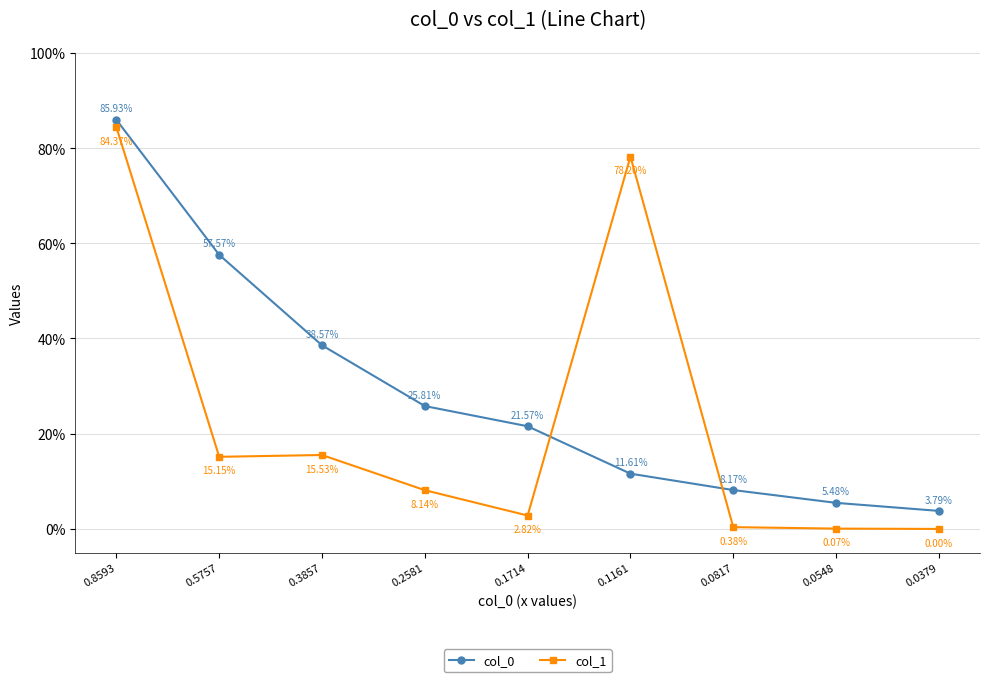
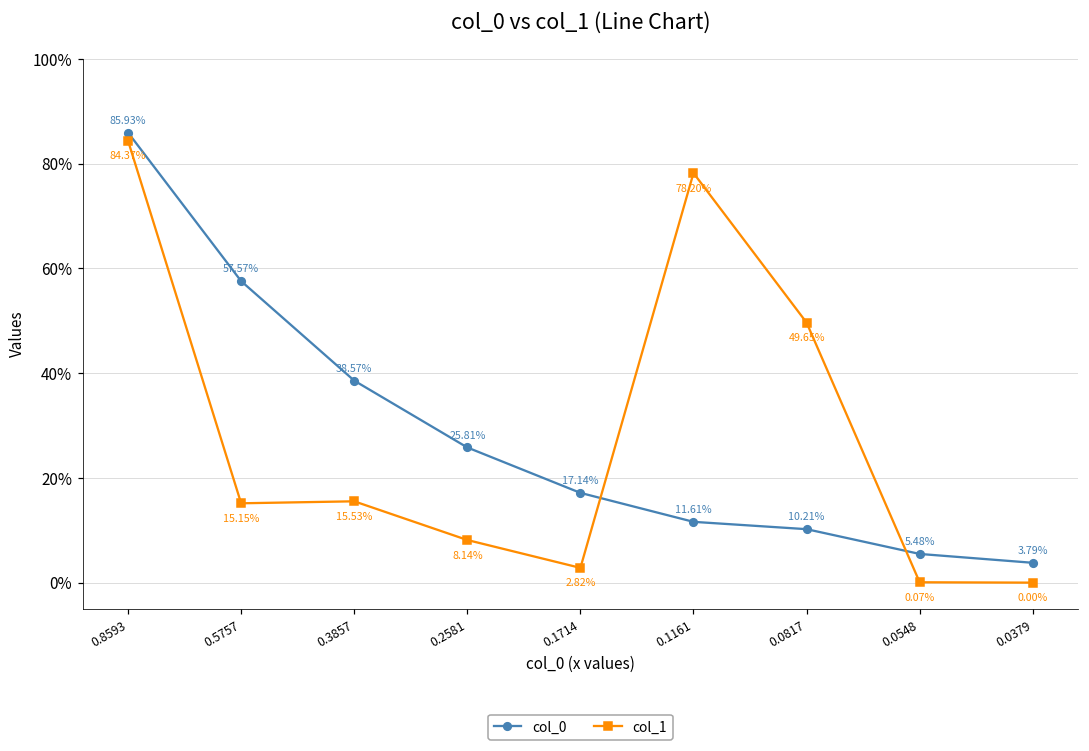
  {
    "col_0": {
      "0.8593": "85.93%",
      "0.5757": "57.57%",
      "0.3857": "38.57%",
      "0.2581": "25.81%",
-     "0.1714": "21.57%",
+     "0.1714": "17.14%",
      "0.1161": "11.61%",
-     "0.0817": "8.17%",
+     "0.0817": "10.21%",
      "0.0548": "5.48%",
      "0.0379": "3.79%"
    },
    "col_1": {
      "0.8593": "84.37%",
      "0.5757": "15.15%",
      "0.3857": "15.53%",
      "0.2581": "8.14%",
      "0.1714": "2.82%",
      "0.1161": "78.20%",
-     "0.0817": "0.38%",
+     "0.0817": "49.65%",
      "0.0548": "0.07%",
      "0.0379": "0.00%"
    }
  }
